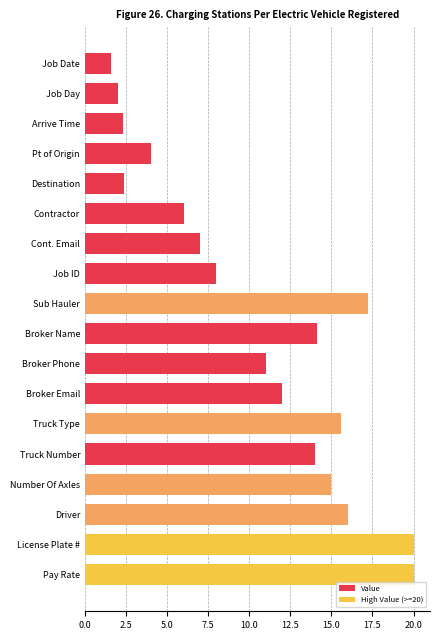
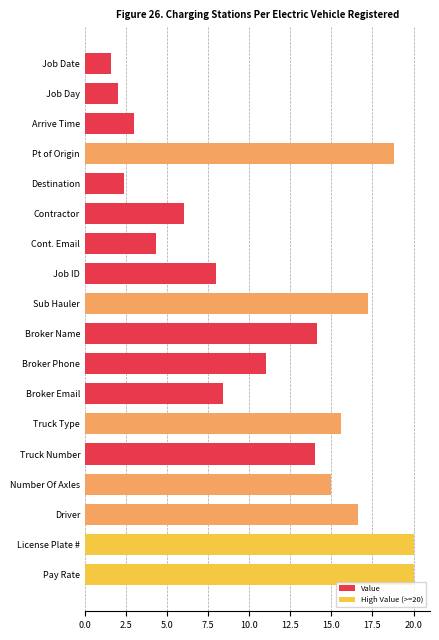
  {
    "Job Date": 1.6,
    "Job Day": 2.0,
-   "Arrive Time": 2.3,
-   "Pt of Origin": 4.0,
+   "Arrive Time": 3.0,
+   "Pt of Origin": 18.8,
    "Destination": 2.4,
    "Contractor": 6.0,
-   "Cont. Email": 7.0,
+   "Cont. Email": 4.3,
    "Job ID": 8.0,
    "Sub Hauler": 17.2,
    "Broker Name": 14.1,
    "Broker Phone": 11.0,
-   "Broker Email": 12.0,
+   "Broker Email": 8.4,
    "Truck Type": 15.6,
    "Truck Number": 14.0,
    "Number Of Axles": 15.0,
-   "Driver": 16.0,
+   "Driver": 16.6,
    "License Plate #": 20.0,
    "Pay Rate": 20.0
  }
